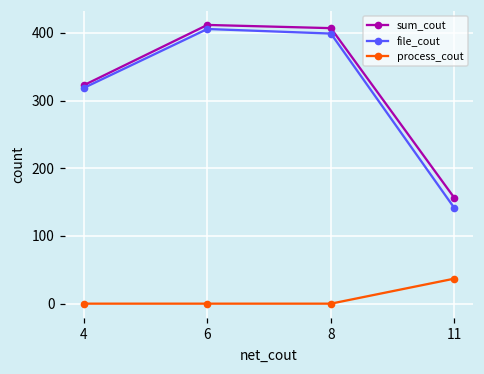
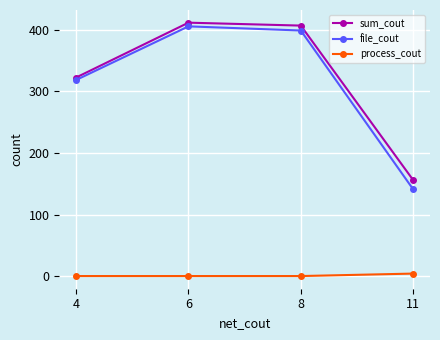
  {
    "sum_cout": {
      "6": 410,
      "8": 410,
      "11": 160
    },
    "file_cout": {
      "6": 410,
      "8": 400,
      "11": 140
    },
    "process_cout": {
      "4": 0,
      "6": 0,
      "8": 0,
-     "11": 40
+     "11": 0
    }
  }
